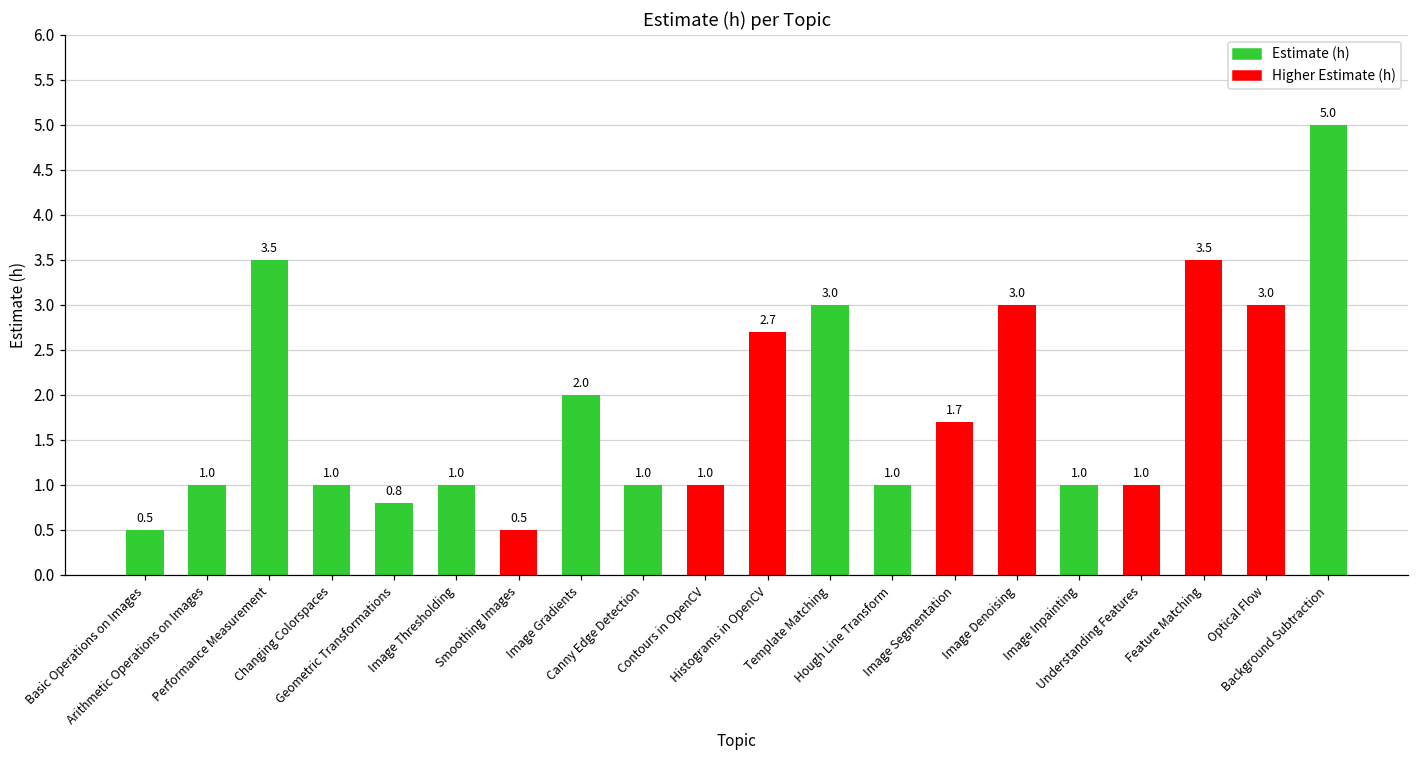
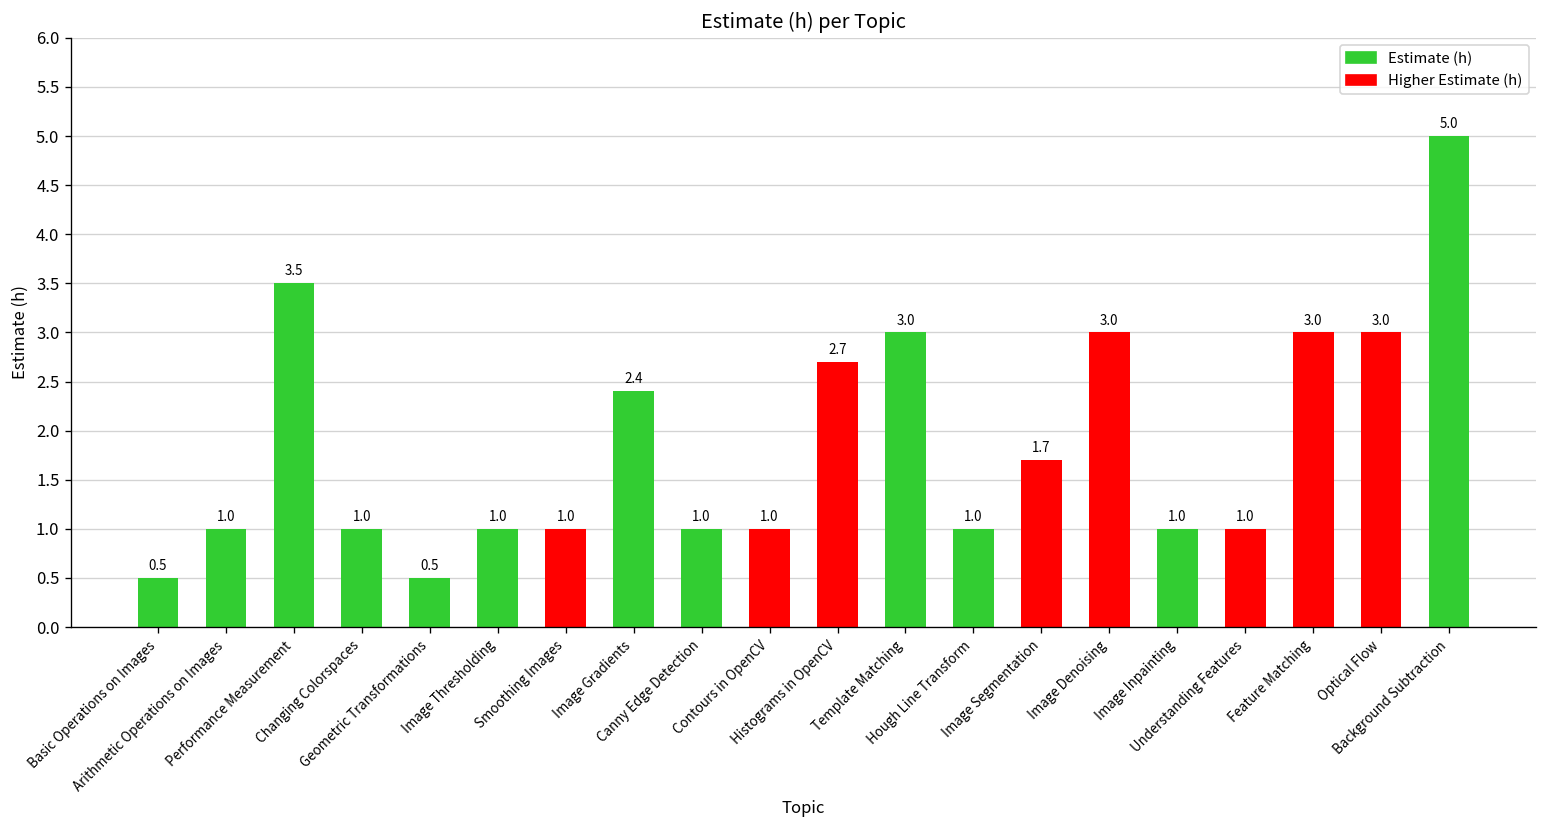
  {
    "Basic Operations on Images": 0.5,
    "Arithmetic Operations on Images": 1.0,
    "Performance Measurement": 3.5,
    "Changing Colorspaces": 1.0,
-   "Geometric Transformations": 0.8,
+   "Geometric Transformations": 0.5,
    "Image Thresholding": 1.0,
-   "Smoothing Images": 0.5,
-   "Image Gradients": 2.0,
+   "Smoothing Images": 1.0,
+   "Image Gradients": 2.4,
    "Canny Edge Detection": 1.0,
    "Contours in OpenCV": 1.0,
    "Histograms in OpenCV": 2.7,
    "Template Matching": 3.0,
    "Hough Line Transform": 1.0,
    "Image Segmentation": 1.7,
    "Image Denoising": 3.0,
    "Image Inpainting": 1.0,
    "Understanding Features": 1.0,
-   "Feature Matching": 3.5,
+   "Feature Matching": 3.0,
    "Optical Flow": 3.0,
    "Background Subtraction": 5.0
  }
